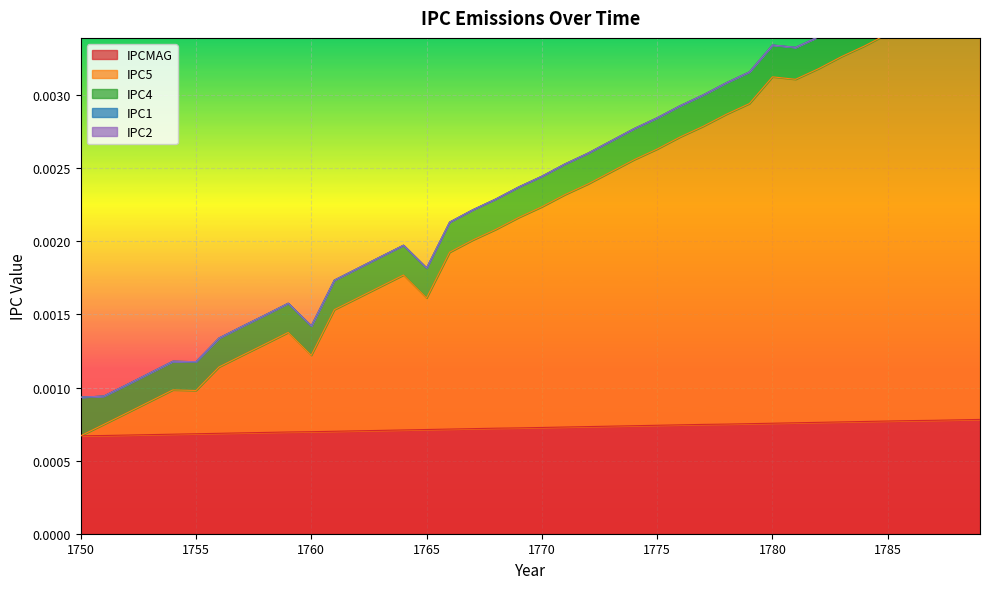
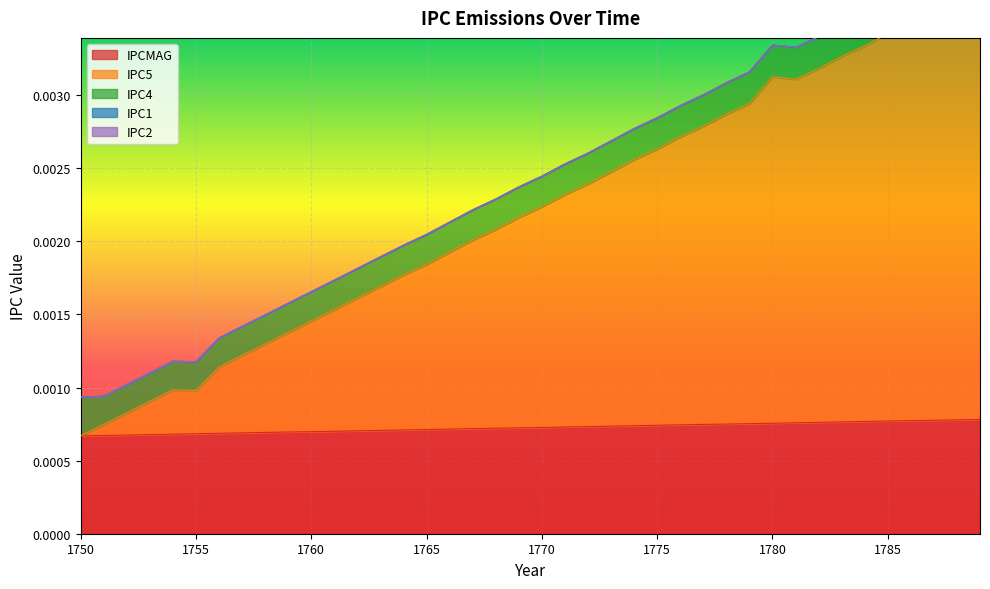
  {
    "IPCMAG": {
      "1755": 0.00068,
      "1760": 0.00070,
      "1765": 0.00071,
      "1770": 0.00073,
      "1775": 0.00074,
      "1780": 0.00076,
      "1785": 0.00077
    },
    "IPC5": {
      "1755": 0.00030,
-     "1760": 0.00052,
-     "1765": 0.00090,
+     "1760": 0.00076,
+     "1765": 0.00113,
      "1770": 0.00151,
      "1775": 0.00189,
      "1780": 0.00237
    }
  }
